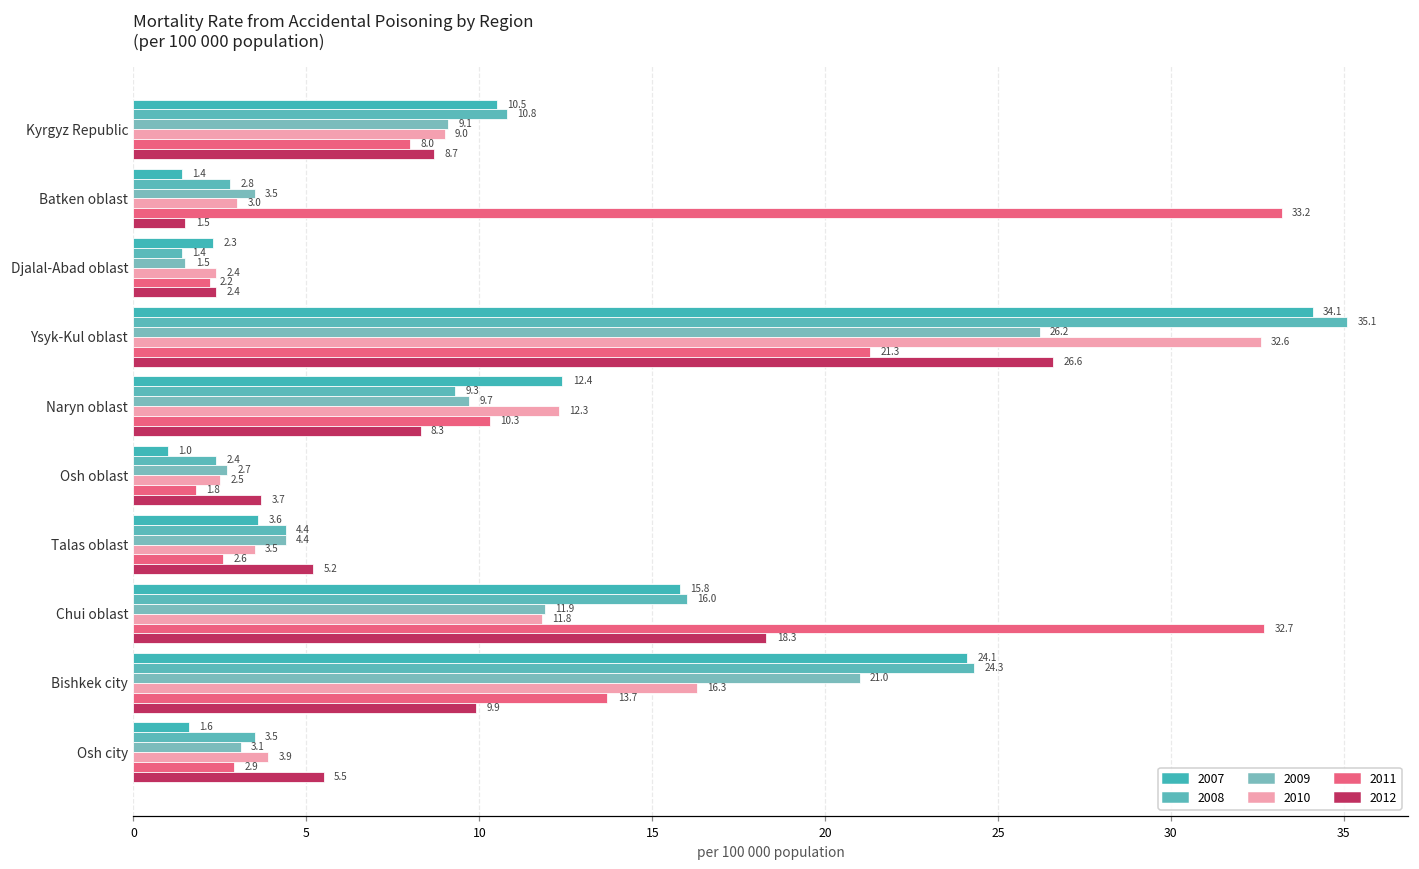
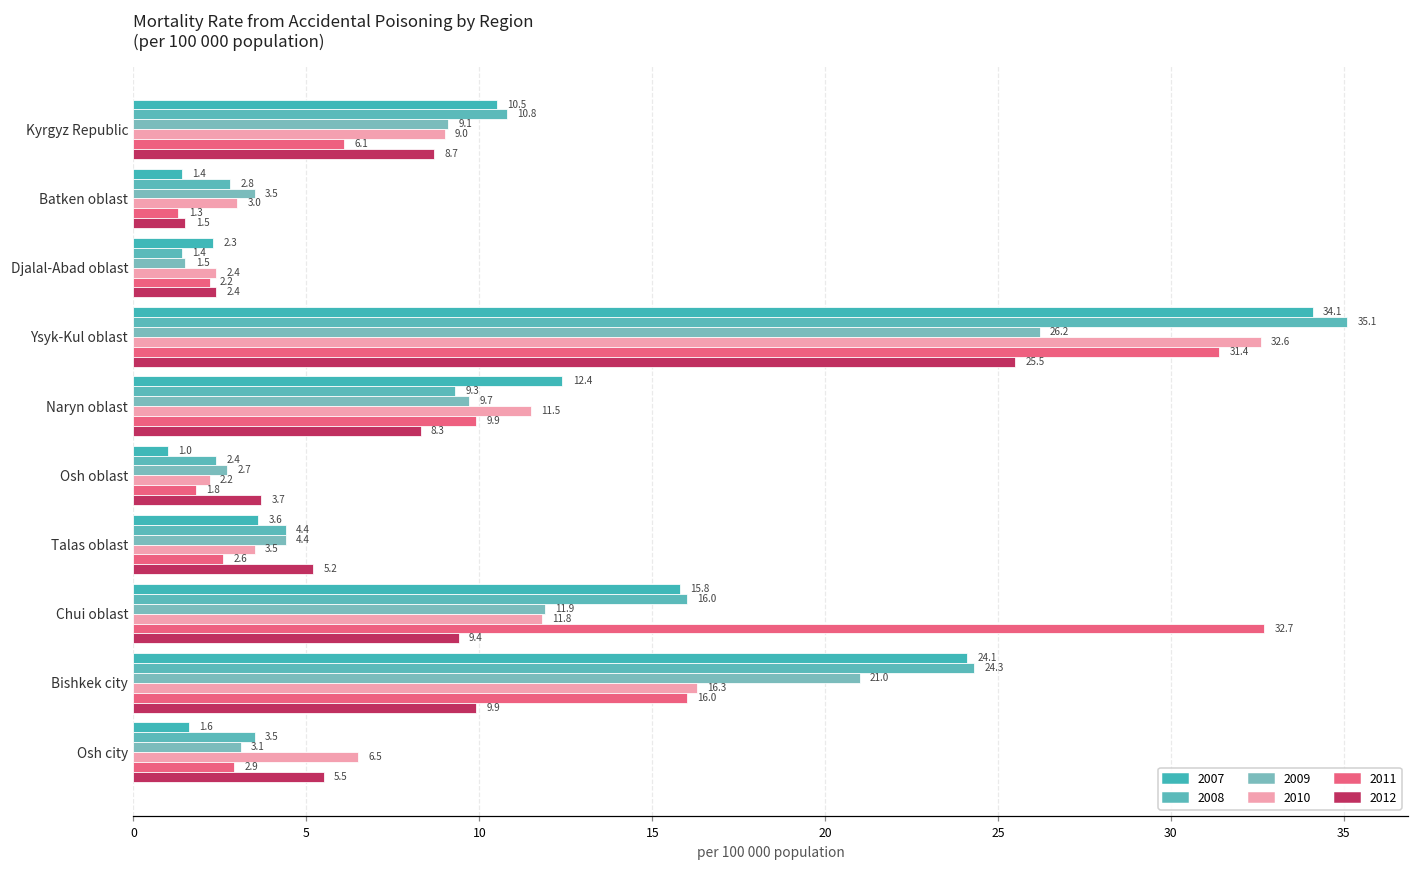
  {
    "2010": {
      "Kyrgyz Republic": 9.0,
      "Batken oblast": 3.0,
      "Djalal-Abad oblast": 2.4,
      "Ysyk-Kul oblast": 32.6,
-     "Naryn oblast": 12.3,
-     "Osh oblast": 2.5,
+     "Naryn oblast": 11.5,
+     "Osh oblast": 2.2,
      "Talas oblast": 3.5,
      "Chui oblast": 11.8,
      "Bishkek city": 16.3,
-     "Osh city": 3.9
+     "Osh city": 6.5
    },
    "2011": {
-     "Kyrgyz Republic": 8.0,
-     "Batken oblast": 33.2,
+     "Kyrgyz Republic": 6.1,
+     "Batken oblast": 1.3,
      "Djalal-Abad oblast": 2.2,
-     "Ysyk-Kul oblast": 21.3,
-     "Naryn oblast": 10.3,
+     "Ysyk-Kul oblast": 31.4,
+     "Naryn oblast": 9.9,
      "Osh oblast": 1.8,
      "Talas oblast": 2.6,
      "Chui oblast": 32.7,
-     "Bishkek city": 13.7,
+     "Bishkek city": 16.0,
      "Osh city": 2.9
    },
    "2012": {
      "Kyrgyz Republic": 8.7,
      "Batken oblast": 1.5,
      "Djalal-Abad oblast": 2.4,
-     "Ysyk-Kul oblast": 26.6,
+     "Ysyk-Kul oblast": 25.5,
      "Naryn oblast": 8.3,
      "Osh oblast": 3.7,
      "Talas oblast": 5.2,
-     "Chui oblast": 18.3,
+     "Chui oblast": 9.4,
      "Bishkek city": 9.9,
      "Osh city": 5.5
    }
  }
